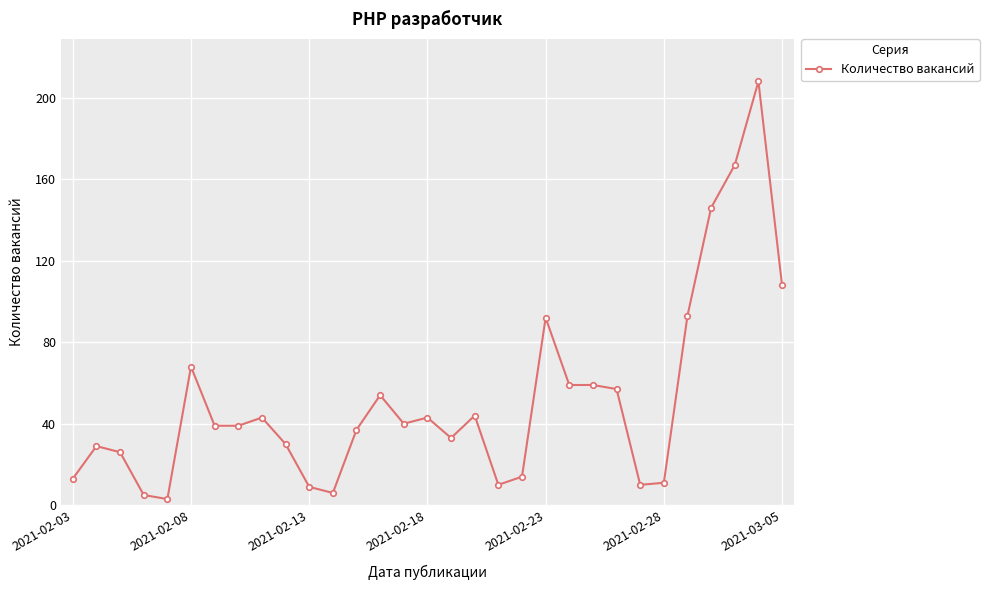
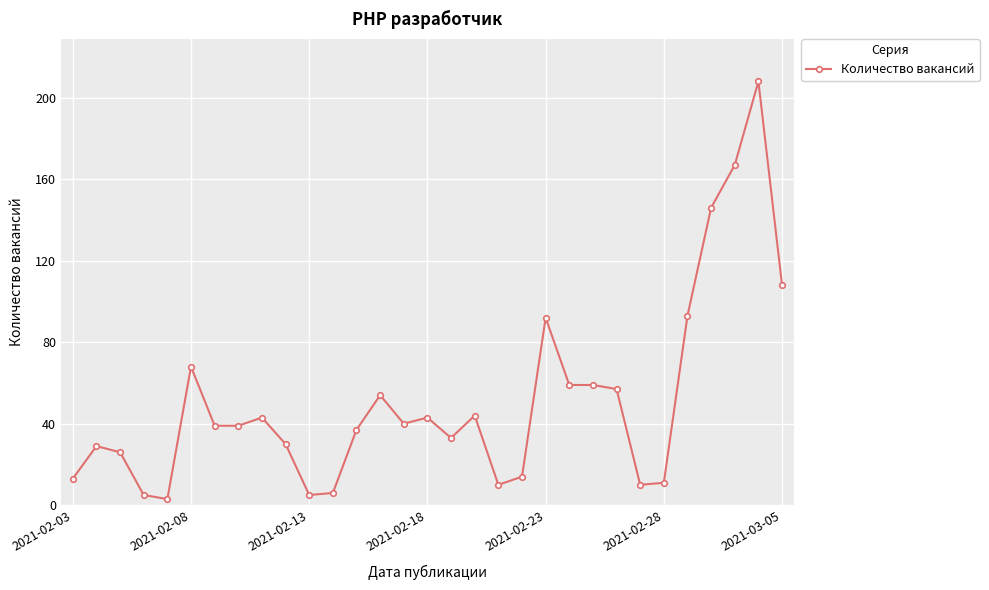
  {
    "2021-02-03": 13,
    "2021-02-08": 68,
-   "2021-02-13": 9,
+   "2021-02-13": 5,
    "2021-02-18": 43,
    "2021-02-23": 92,
    "2021-02-28": 11,
    "2021-03-05": 108
  }
